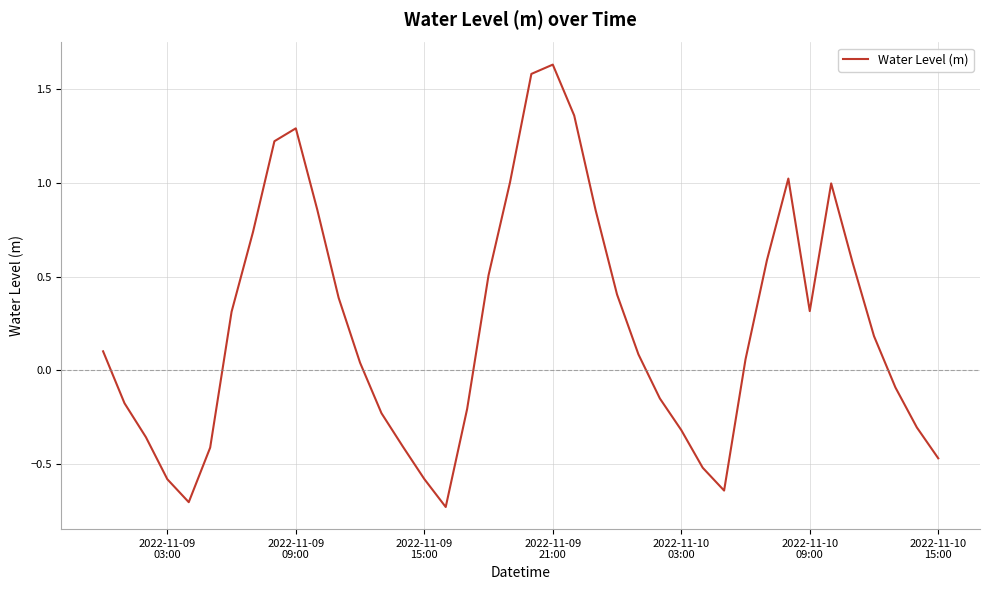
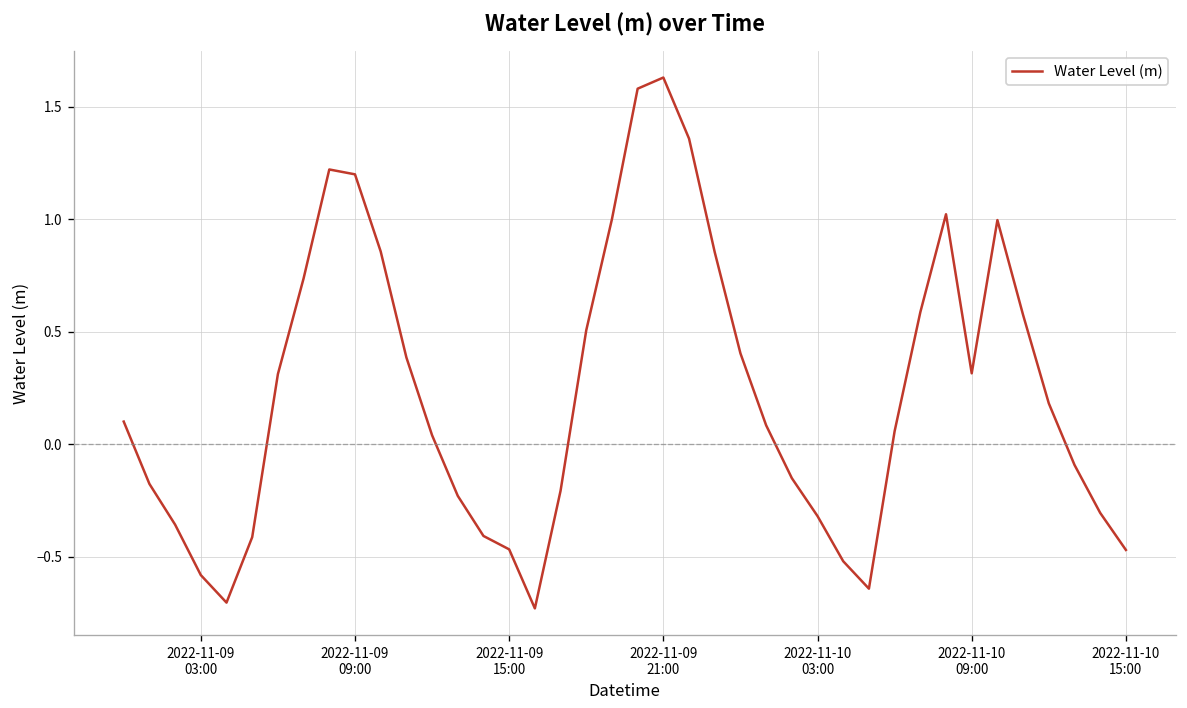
  {
    "2022-11-09 03:00": -0.58,
-   "2022-11-09 09:00": 1.29,
-   "2022-11-09 15:00": -0.58,
+   "2022-11-09 09:00": 1.20,
+   "2022-11-09 15:00": -0.47,
    "2022-11-09 21:00": 1.63,
    "2022-11-10 03:00": -0.32,
    "2022-11-10 09:00": 0.32,
    "2022-11-10 15:00": -0.47
  }
